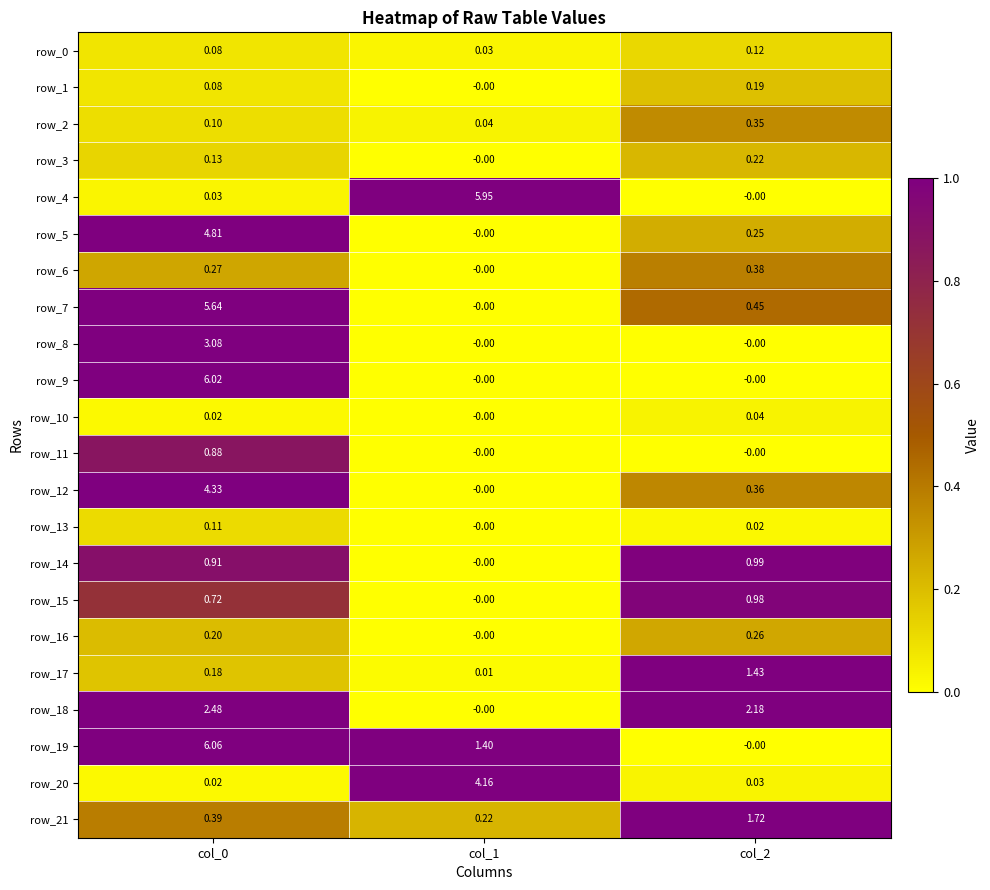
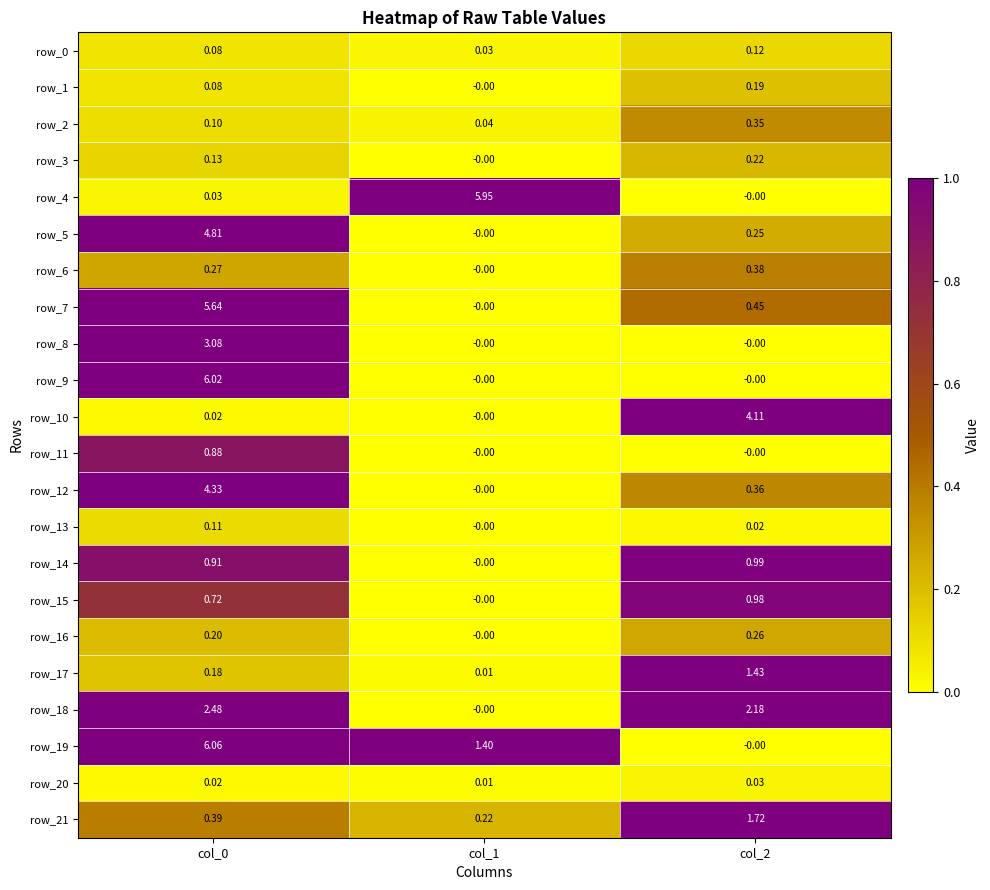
  {
    "row_0": {
      "col_0": 0.08,
      "col_1": 0.03,
      "col_2": 0.12
    },
    "row_1": {
      "col_0": 0.08,
      "col_1": -0.00,
      "col_2": 0.19
    },
    "row_2": {
      "col_0": 0.10,
      "col_1": 0.04,
      "col_2": 0.35
    },
    "row_3": {
      "col_0": 0.13,
      "col_1": -0.00,
      "col_2": 0.22
    },
    "row_4": {
      "col_0": 0.03,
      "col_1": 5.95,
      "col_2": -0.00
    },
    "row_5": {
      "col_0": 4.81,
      "col_1": -0.00,
      "col_2": 0.25
    },
    "row_6": {
      "col_0": 0.27,
      "col_1": -0.00,
      "col_2": 0.38
    },
    "row_7": {
      "col_0": 5.64,
      "col_1": -0.00,
      "col_2": 0.45
    },
    "row_8": {
      "col_0": 3.08,
      "col_1": -0.00,
      "col_2": -0.00
    },
    "row_9": {
      "col_0": 6.02,
      "col_1": -0.00,
      "col_2": -0.00
    },
    "row_10": {
      "col_0": 0.02,
      "col_1": -0.00,
-     "col_2": 0.04
+     "col_2": 4.11
    },
    "row_11": {
      "col_0": 0.88,
      "col_1": -0.00,
      "col_2": -0.00
    },
    "row_12": {
      "col_0": 4.33,
      "col_1": -0.00,
      "col_2": 0.36
    },
    "row_13": {
      "col_0": 0.11,
      "col_1": -0.00,
      "col_2": 0.02
    },
    "row_14": {
      "col_0": 0.91,
      "col_1": -0.00,
      "col_2": 0.99
    },
    "row_15": {
      "col_0": 0.72,
      "col_1": -0.00,
      "col_2": 0.98
    },
    "row_16": {
      "col_0": 0.20,
      "col_1": -0.00,
      "col_2": 0.26
    },
    "row_17": {
      "col_0": 0.18,
      "col_1": 0.01,
      "col_2": 1.43
    },
    "row_18": {
      "col_0": 2.48,
      "col_1": -0.00,
      "col_2": 2.18
    },
    "row_19": {
      "col_0": 6.06,
      "col_1": 1.40,
      "col_2": -0.00
    },
    "row_20": {
      "col_0": 0.02,
-     "col_1": 4.16,
+     "col_1": 0.01,
      "col_2": 0.03
    },
    "row_21": {
      "col_0": 0.39,
      "col_1": 0.22,
      "col_2": 1.72
    }
  }
